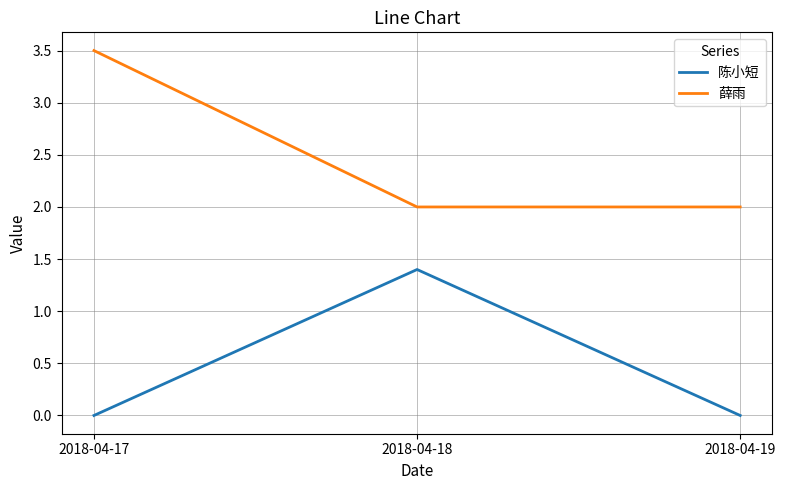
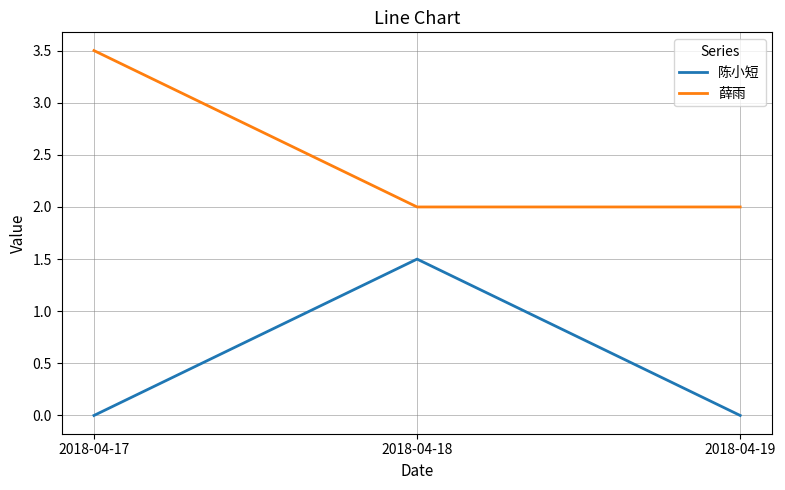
  {
    "陈小短": {
      "2018-04-17": 0.0,
-     "2018-04-18": 1.4,
+     "2018-04-18": 1.5,
      "2018-04-19": 0.0
    },
    "薛雨": {
      "2018-04-17": 3.5,
      "2018-04-18": 2.0,
      "2018-04-19": 2.0
    }
  }
